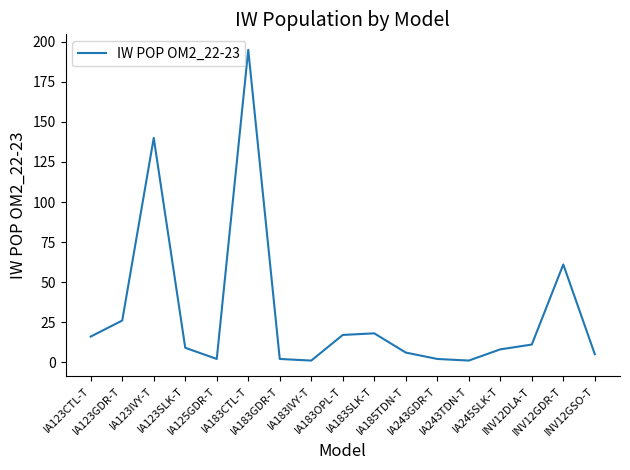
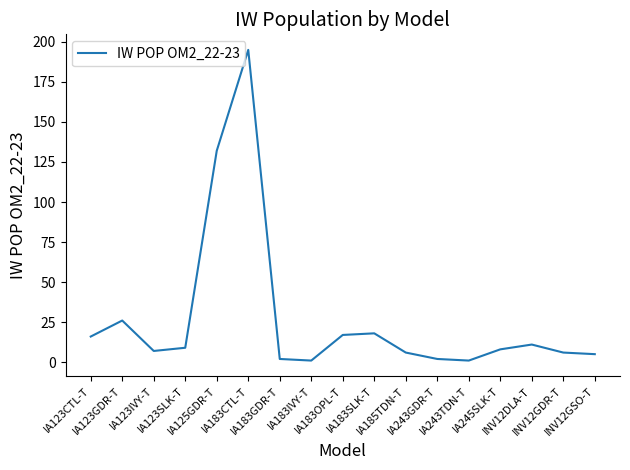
  {
    "IA123CTL-T": 16,
    "IA123GDR-T": 26,
-   "IA123IVY-T": 140,
+   "IA123IVY-T": 7,
    "IA123SLK-T": 9,
-   "IA125GDR-T": 2,
+   "IA125GDR-T": 132,
    "IA183CTL-T": 195,
    "IA183GDR-T": 2,
    "IA183IVY-T": 1,
    "IA183OPL-T": 17,
    "IA183SLK-T": 18,
    "IA185TDN-T": 6,
    "IA243GDR-T": 2,
    "IA243TDN-T": 1,
    "IA245SLK-T": 8,
    "INV12DLA-T": 11,
-   "INV12GDR-T": 61,
+   "INV12GDR-T": 6,
    "INV12GSO-T": 5
  }
